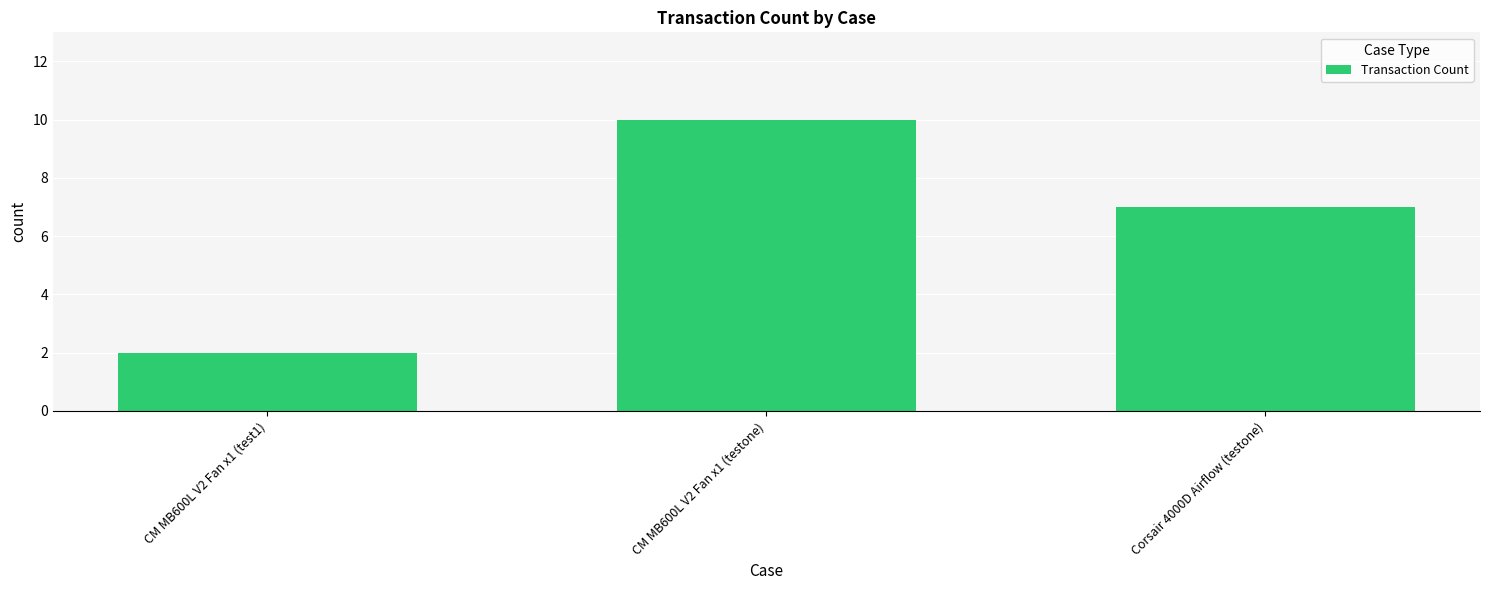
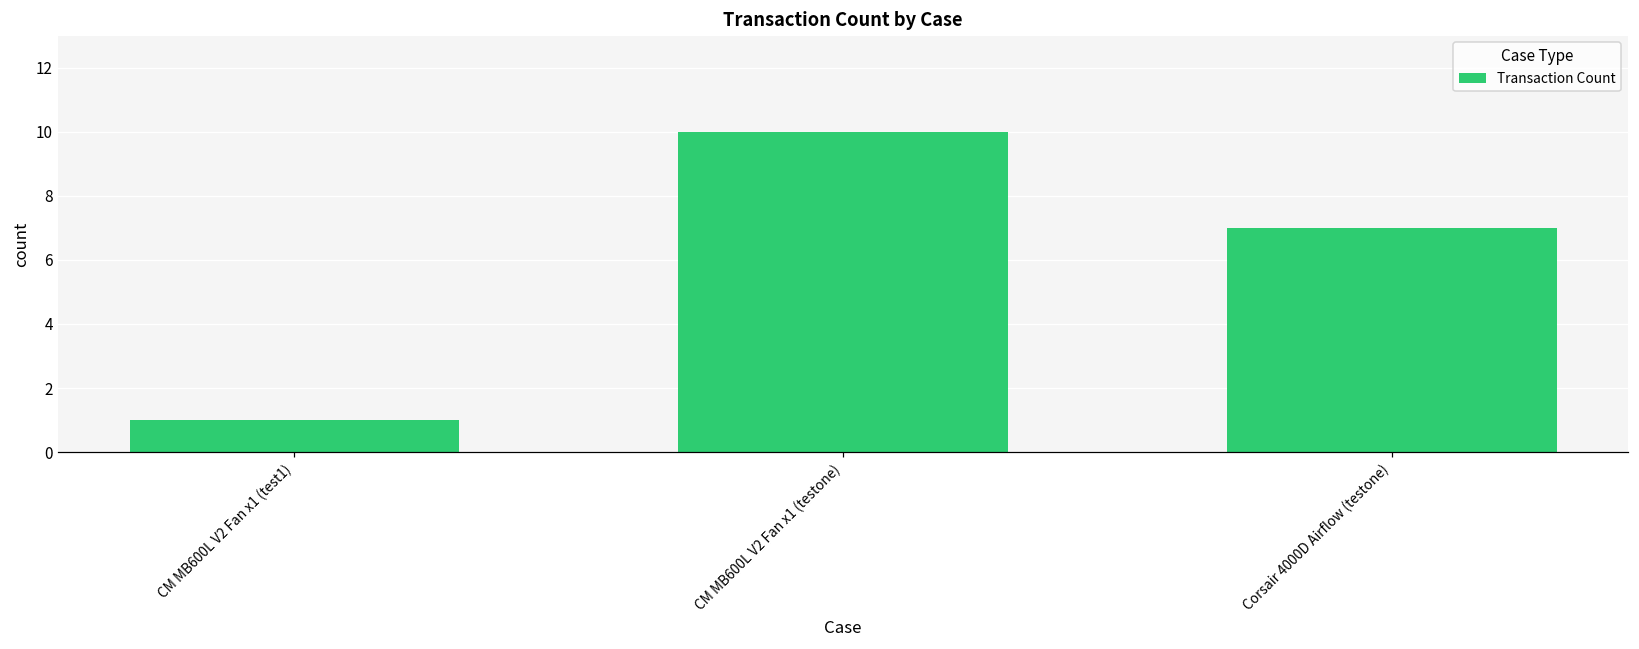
  {
-   "CM MB600L V2 Fan x1 (test1)": 2,
+   "CM MB600L V2 Fan x1 (test1)": 1,
    "CM MB600L V2 Fan x1 (testone)": 10,
    "Corsair 4000D Airflow (testone)": 7
  }
